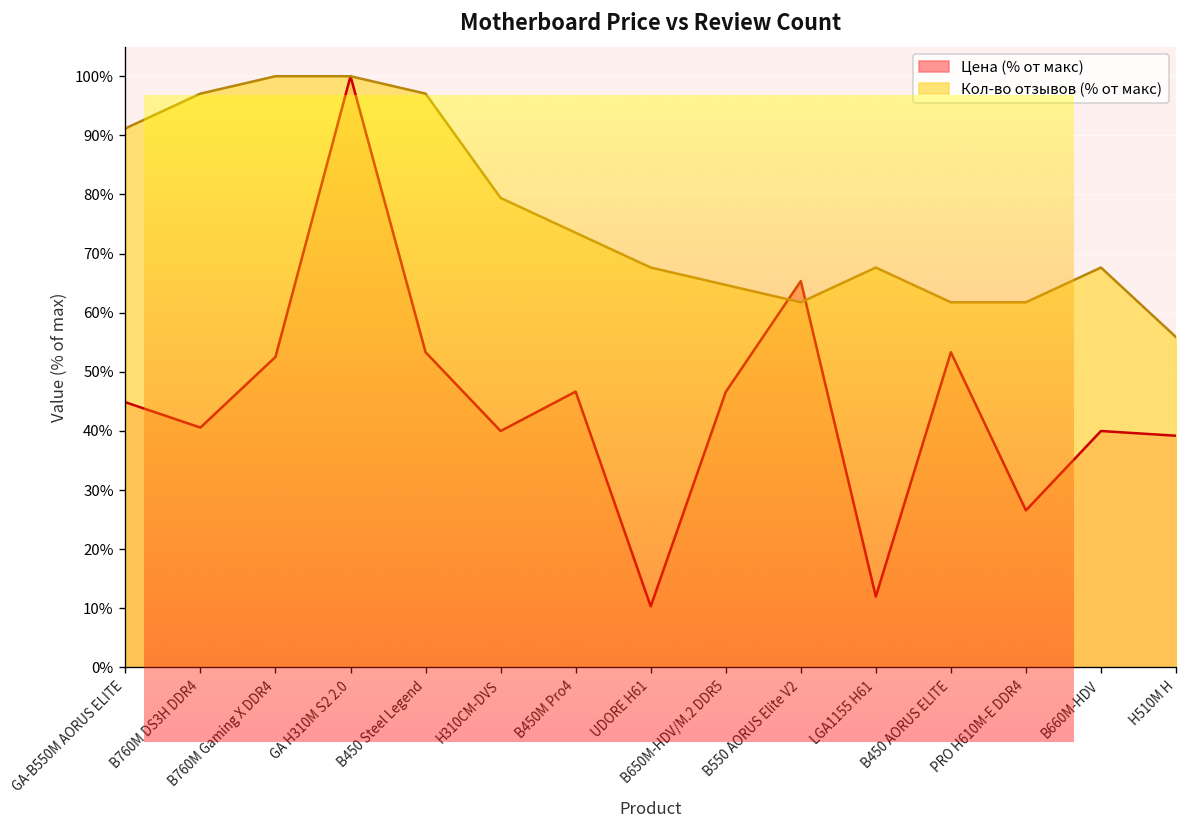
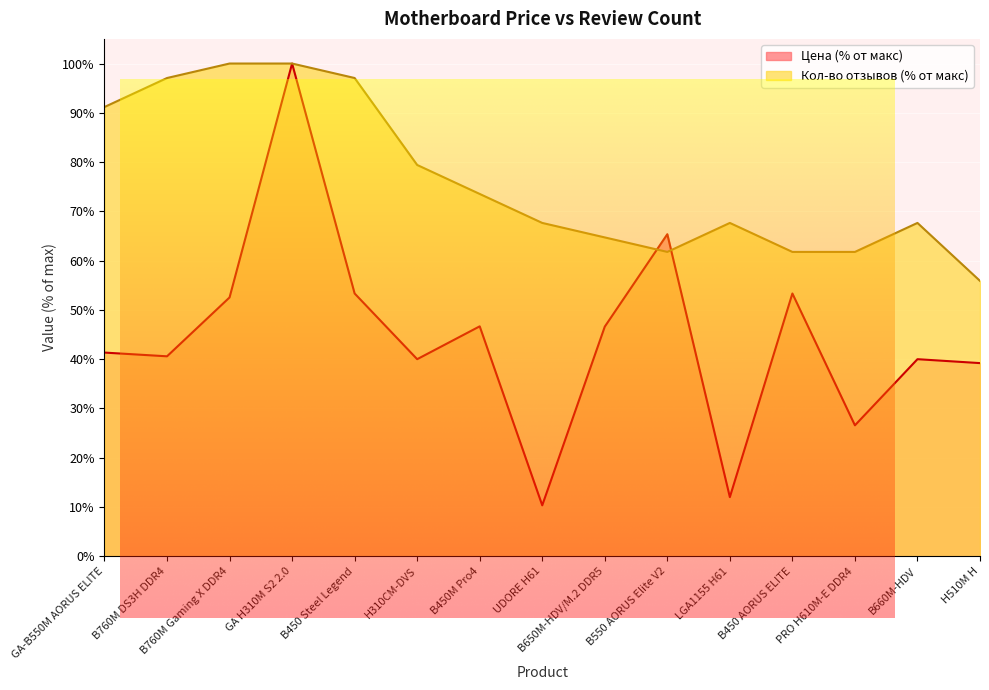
  {
    "Цена (% от макс)": {
-     "GA-B550M AORUS ELITE": "45%",
+     "GA-B550M AORUS ELITE": "41%",
      "H510M H": "39%"
    },
    "Кол-во отзывов (% от макс)": {
      "GA-B550M AORUS ELITE": "91%",
      "H510M H": "56%"
    }
  }
